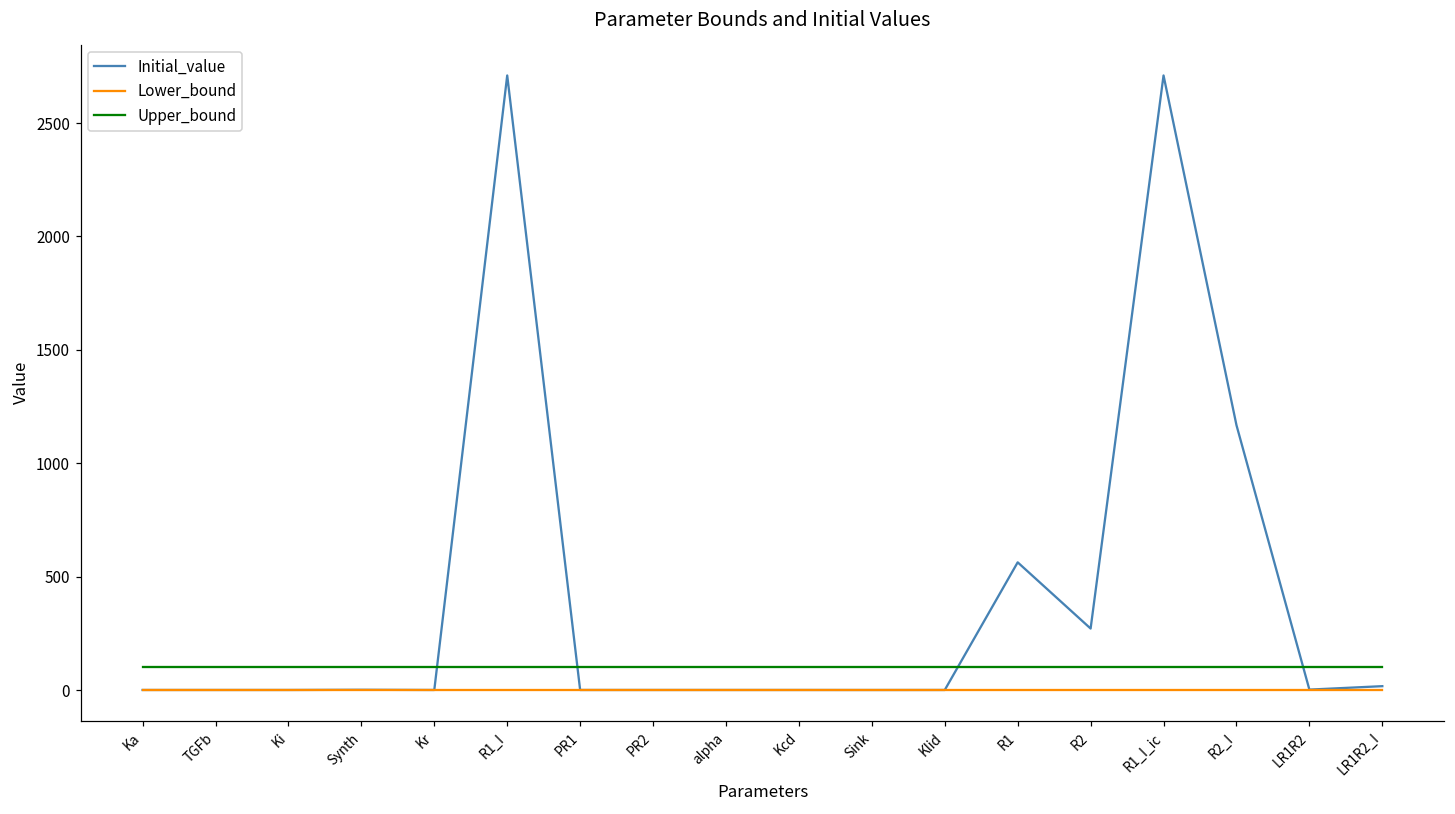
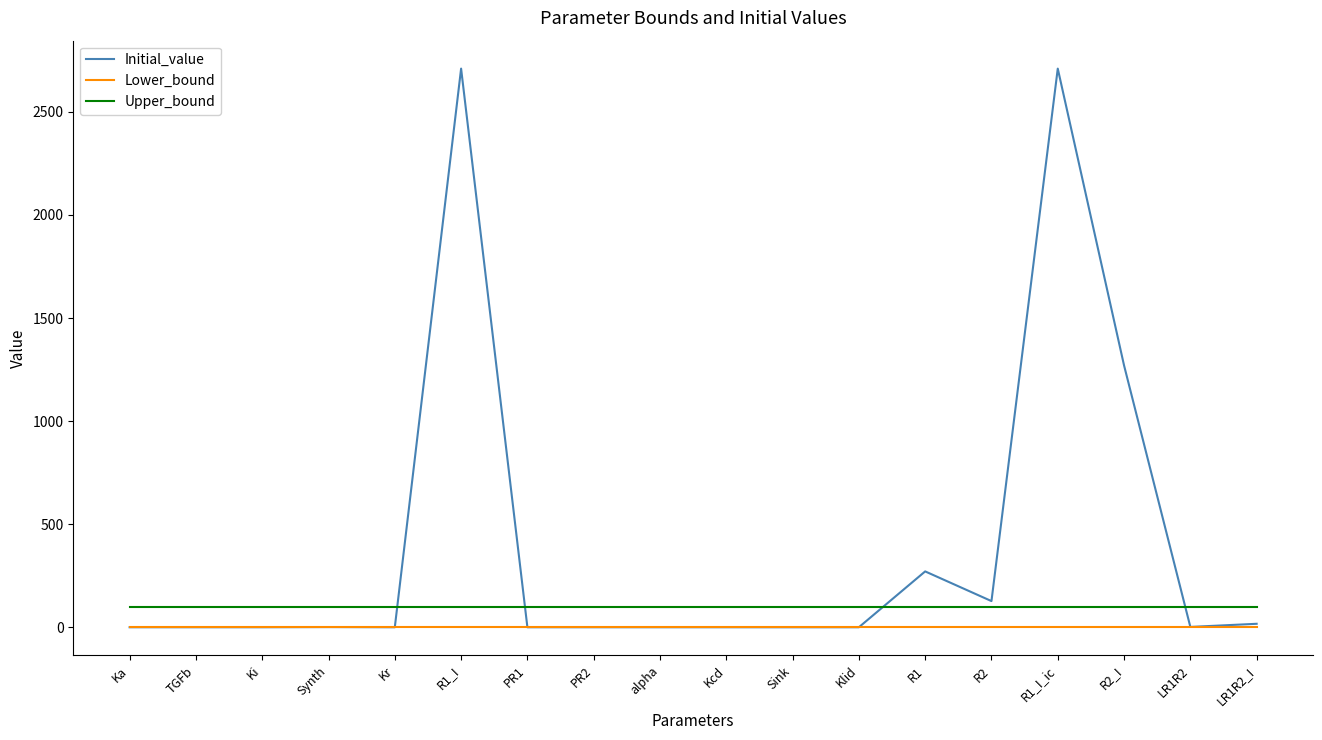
  {
    "Initial_value": {
      "R1_I": 2710,
-     "R1": 560,
-     "R2": 270,
+     "R1": 270,
+     "R2": 130,
      "R1_I_ic": 2710,
-     "R2_I": 1170,
+     "R2_I": 1270,
      "LR1R2_I": 20
    },
    "Lower_bound": {
      "R1_I": 0,
      "R1": 0,
      "R2": 0,
      "R1_I_ic": 0,
      "R2_I": 0,
      "LR1R2_I": 0
    },
    "Upper_bound": {
      "Ka": 100,
      "TGFb": 100,
      "Ki": 100,
      "Synth": 100,
      "Kr": 100,
      "R1_I": 100,
      "PR1": 100,
      "PR2": 100,
      "alpha": 100,
      "Kcd": 100,
      "Sink": 100,
      "Klid": 100,
      "R1": 100,
      "R2": 100,
      "R1_I_ic": 100,
      "R2_I": 100,
      "LR1R2": 100,
      "LR1R2_I": 100
    }
  }
